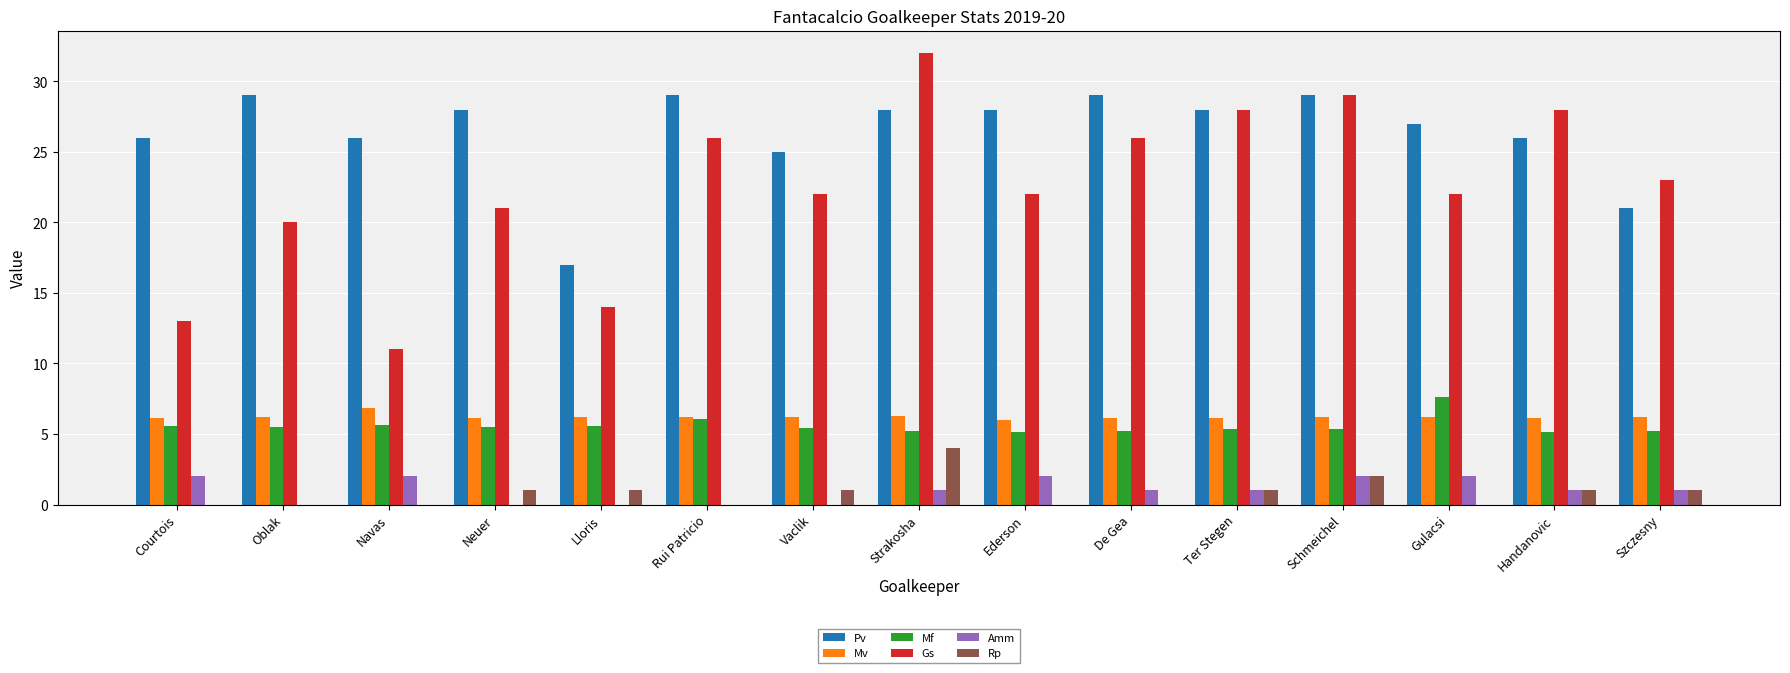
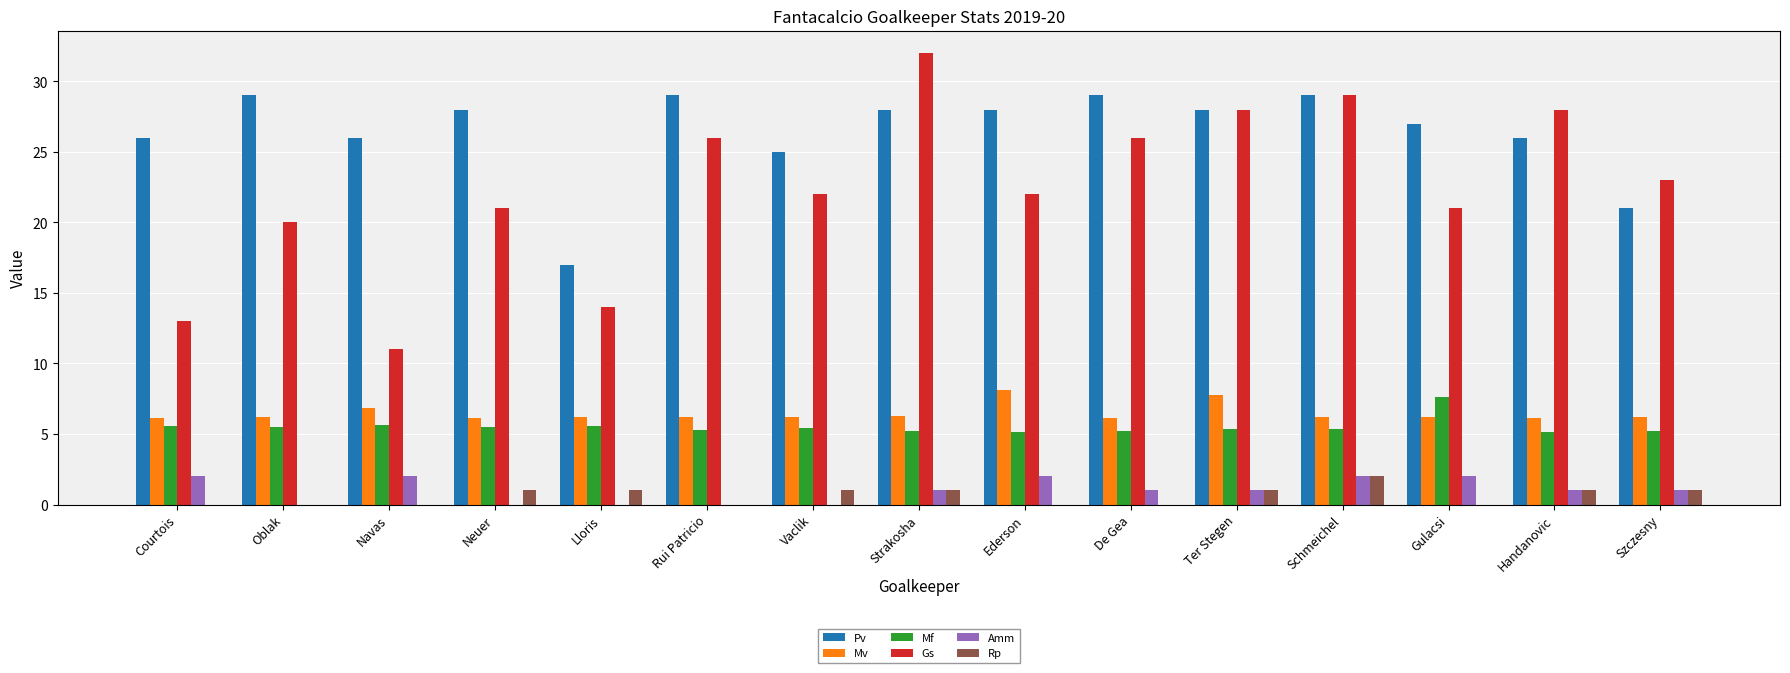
  {
    "Pv": {
      "Courtois": 26.0,
      "Oblak": 29.0,
      "Navas": 26.0,
      "Neuer": 28.0,
      "Lloris": 17.0,
      "Rui Patricio": 29.0,
      "Vaclik": 25.0,
      "Strakosha": 28.0,
      "Ederson": 28.0,
      "De Gea": 29.0,
      "Ter Stegen": 28.0,
      "Schmeichel": 29.0,
      "Gulacsi": 27.0,
      "Handanovic": 26.0,
      "Szczesny": 21.0
    },
    "Mv": {
      "Courtois": 6.1,
      "Oblak": 6.2,
      "Navas": 6.8,
      "Neuer": 6.1,
      "Lloris": 6.2,
      "Rui Patricio": 6.2,
      "Vaclik": 6.2,
      "Strakosha": 6.3,
-     "Ederson": 6.0,
+     "Ederson": 8.1,
      "De Gea": 6.1,
-     "Ter Stegen": 6.2,
+     "Ter Stegen": 7.8,
      "Schmeichel": 6.2,
      "Gulacsi": 6.2,
      "Handanovic": 6.1,
      "Szczesny": 6.2
    },
    "Mf": {
      "Courtois": 5.6,
      "Oblak": 5.5,
      "Navas": 5.6,
      "Neuer": 5.5,
      "Lloris": 5.6,
-     "Rui Patricio": 6.1,
+     "Rui Patricio": 5.3,
      "Vaclik": 5.4,
      "Strakosha": 5.2,
      "Ederson": 5.2,
      "De Gea": 5.2,
      "Ter Stegen": 5.3,
      "Schmeichel": 5.4,
      "Gulacsi": 7.6,
      "Handanovic": 5.2,
      "Szczesny": 5.2
    },
    "Gs": {
      "Courtois": 13,
      "Oblak": 20,
      "Navas": 11,
      "Neuer": 21,
      "Lloris": 14,
      "Rui Patricio": 26,
      "Vaclik": 22,
      "Strakosha": 32,
      "Ederson": 22,
      "De Gea": 26,
      "Ter Stegen": 28,
      "Schmeichel": 29,
-     "Gulacsi": 22,
+     "Gulacsi": 21,
      "Handanovic": 28,
      "Szczesny": 23
    },
    "Amm": {
      "Courtois": 2.0,
      "Oblak": 0.0,
      "Navas": 2.0,
      "Neuer": 0.0,
      "Lloris": 0.0,
      "Rui Patricio": 0.0,
      "Vaclik": 0.0,
      "Strakosha": 1.0,
      "Ederson": 2.0,
      "De Gea": 1.0,
      "Ter Stegen": 1.0,
      "Schmeichel": 2.0,
      "Gulacsi": 2.0,
      "Handanovic": 1.0,
      "Szczesny": 1.0
    },
    "Rp": {
      "Courtois": 0,
      "Oblak": 0,
      "Navas": 0,
      "Neuer": 1,
      "Lloris": 1,
      "Rui Patricio": 0,
      "Vaclik": 1,
-     "Strakosha": 4,
+     "Strakosha": 1,
      "Ederson": 0,
      "De Gea": 0,
      "Ter Stegen": 1,
      "Schmeichel": 2,
      "Gulacsi": 0,
      "Handanovic": 1,
      "Szczesny": 1
    }
  }
